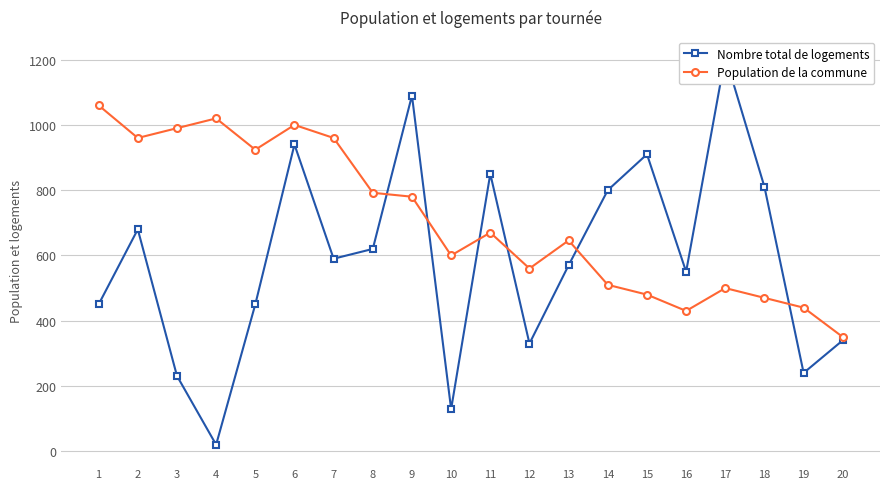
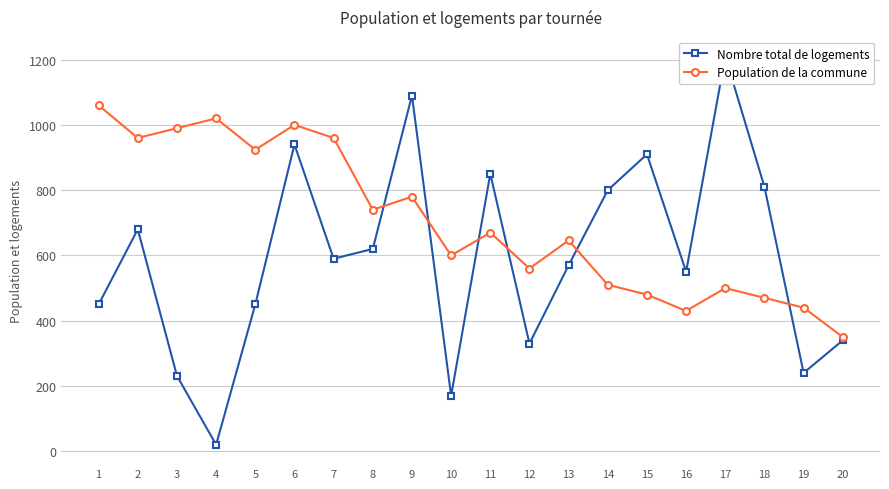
  {
    "Nombre total de logements": {
      "1": 450,
      "2": 680,
      "3": 230,
      "4": 20,
      "5": 450,
      "6": 940,
      "7": 590,
      "8": 620,
      "9": 1090,
-     "10": 130,
+     "10": 170,
      "11": 850,
      "12": 330,
      "13": 570,
      "14": 800,
      "15": 910,
      "16": 550,
      "18": 810,
      "19": 240,
      "20": 340
    },
    "Population de la commune": {
      "1": 1060,
      "2": 960,
      "3": 990,
      "4": 1020,
      "5": 920,
      "6": 1000,
      "7": 960,
-     "8": 790,
+     "8": 740,
      "9": 780,
      "10": 600,
      "11": 670,
      "12": 560,
      "13": 650,
      "14": 510,
      "15": 480,
      "16": 430,
      "17": 500,
      "18": 470,
      "19": 440,
      "20": 350
    }
  }
